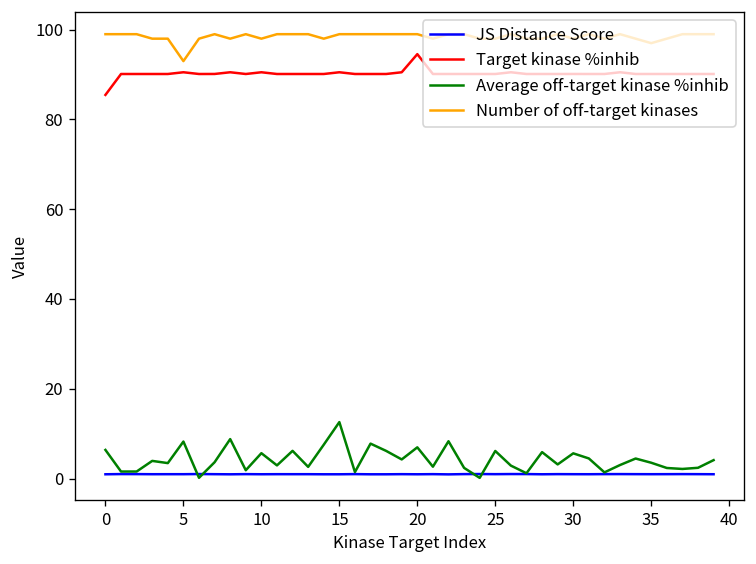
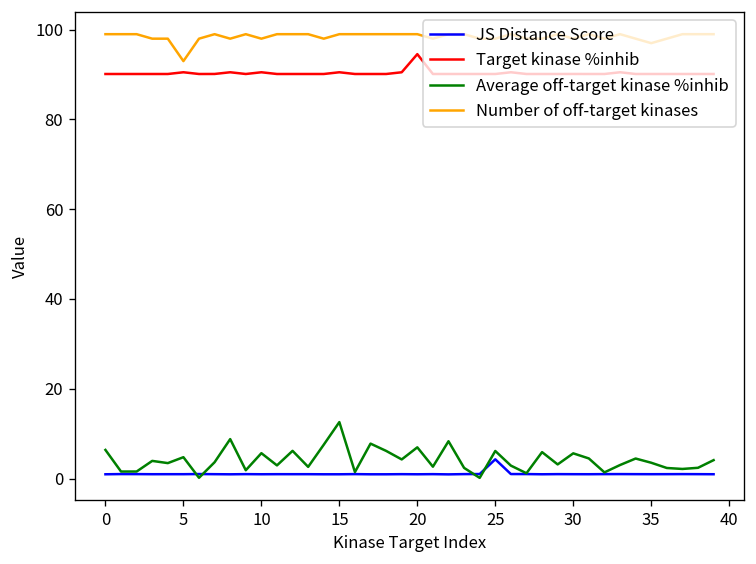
  {
    "JS Distance Score": {
      "0": 1,
      "5": 1,
      "10": 1,
      "15": 1,
      "20": 1,
-     "25": 1,
+     "25": 4,
      "30": 1,
      "35": 1
    },
    "Target kinase %inhib": {
-     "0": 85,
+     "0": 90,
      "5": 91,
      "10": 91,
      "15": 91,
      "20": 95
    },
    "Average off-target kinase %inhib": {
      "0": 6,
-     "5": 8,
+     "5": 5,
      "10": 6,
      "15": 13,
      "20": 7,
      "25": 6,
      "30": 6,
      "35": 4
    },
    "Number of off-target kinases": {
      "0": 99,
      "5": 93,
      "10": 98,
      "15": 99,
      "20": 99
    }
  }
